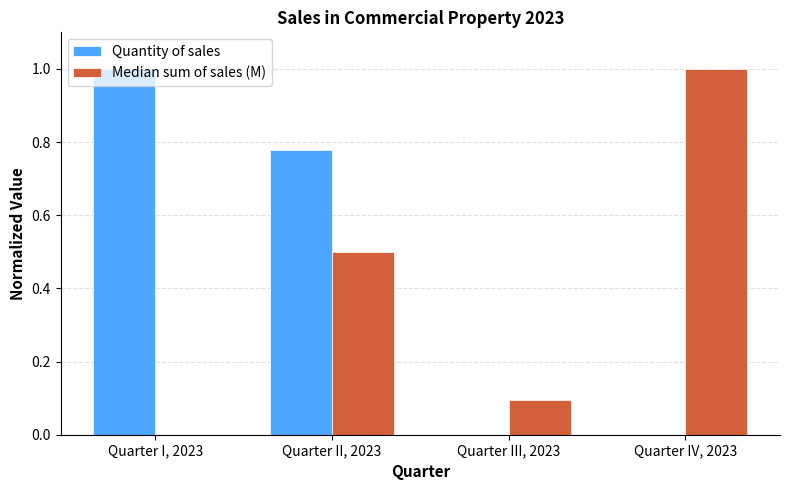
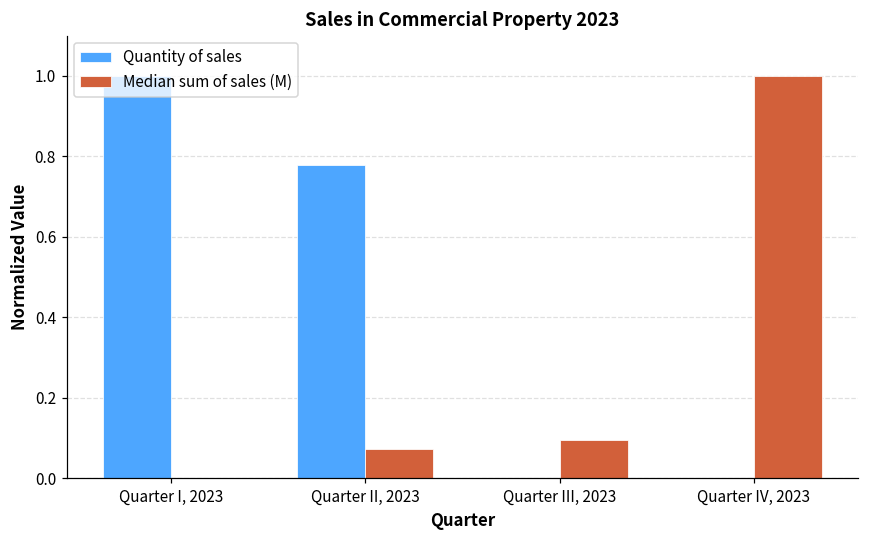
  {
    "Quantity of sales": {
      "Quarter II, 2023": 0.78,
      "Quarter III, 2023": 0.00,
      "Quarter IV, 2023": 0.00
    },
    "Median sum of sales (M)": {
      "Quarter I, 2023": 0.00,
-     "Quarter II, 2023": 0.50,
+     "Quarter II, 2023": 0.07,
      "Quarter III, 2023": 0.09,
      "Quarter IV, 2023": 1.00
    }
  }
